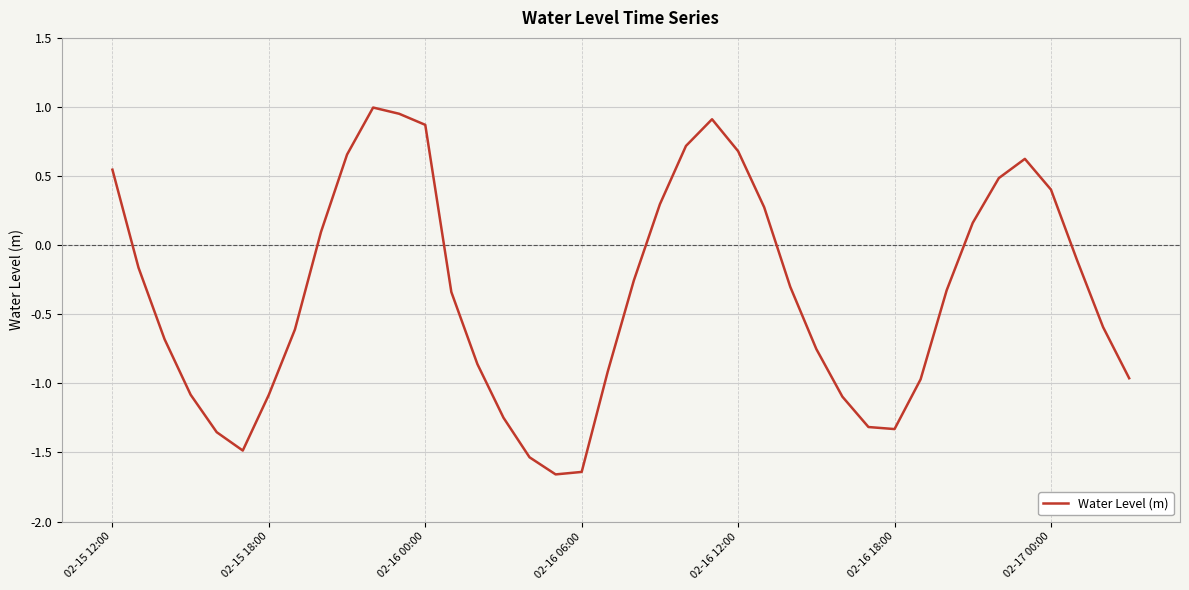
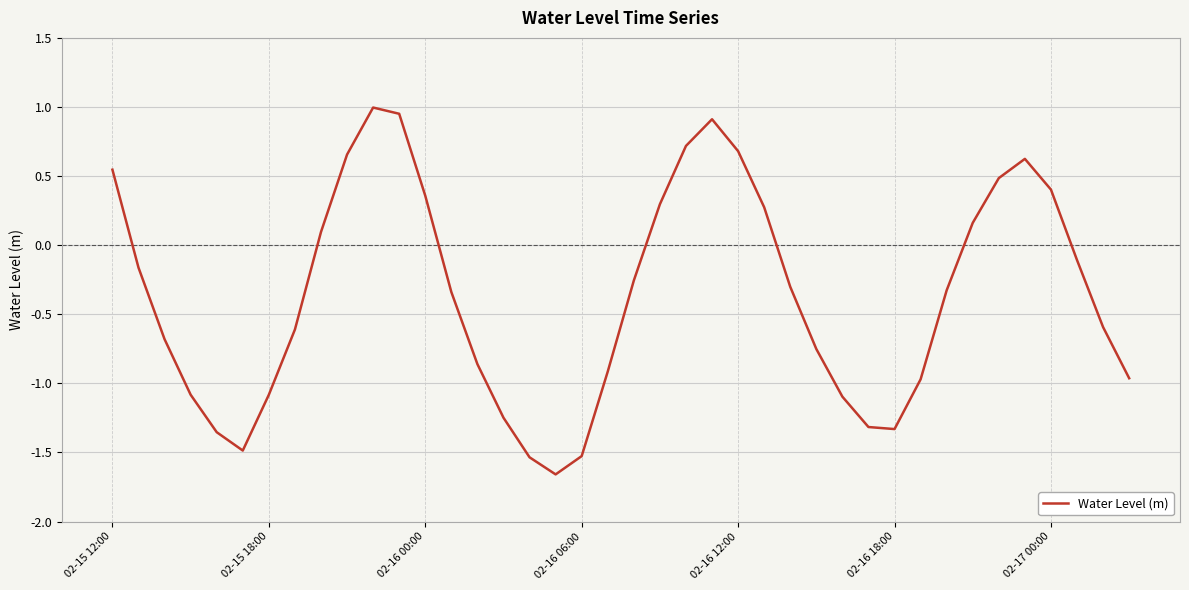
  {
    "02-15 12:00": 0.55,
    "02-15 18:00": -1.08,
-   "02-16 00:00": 0.87,
-   "02-16 06:00": -1.64,
+   "02-16 00:00": 0.36,
+   "02-16 06:00": -1.53,
    "02-16 12:00": 0.68,
    "02-16 18:00": -1.33,
    "02-17 00:00": 0.40
  }
